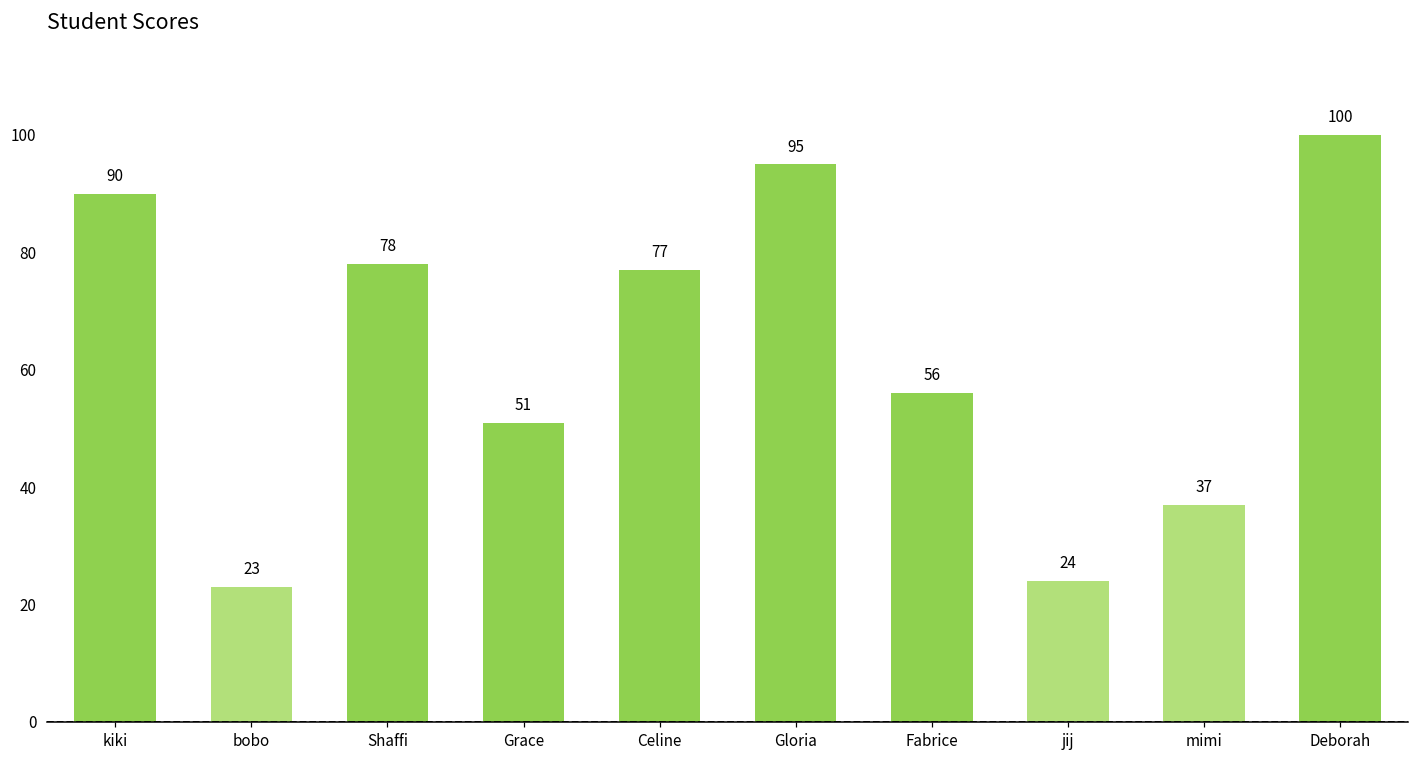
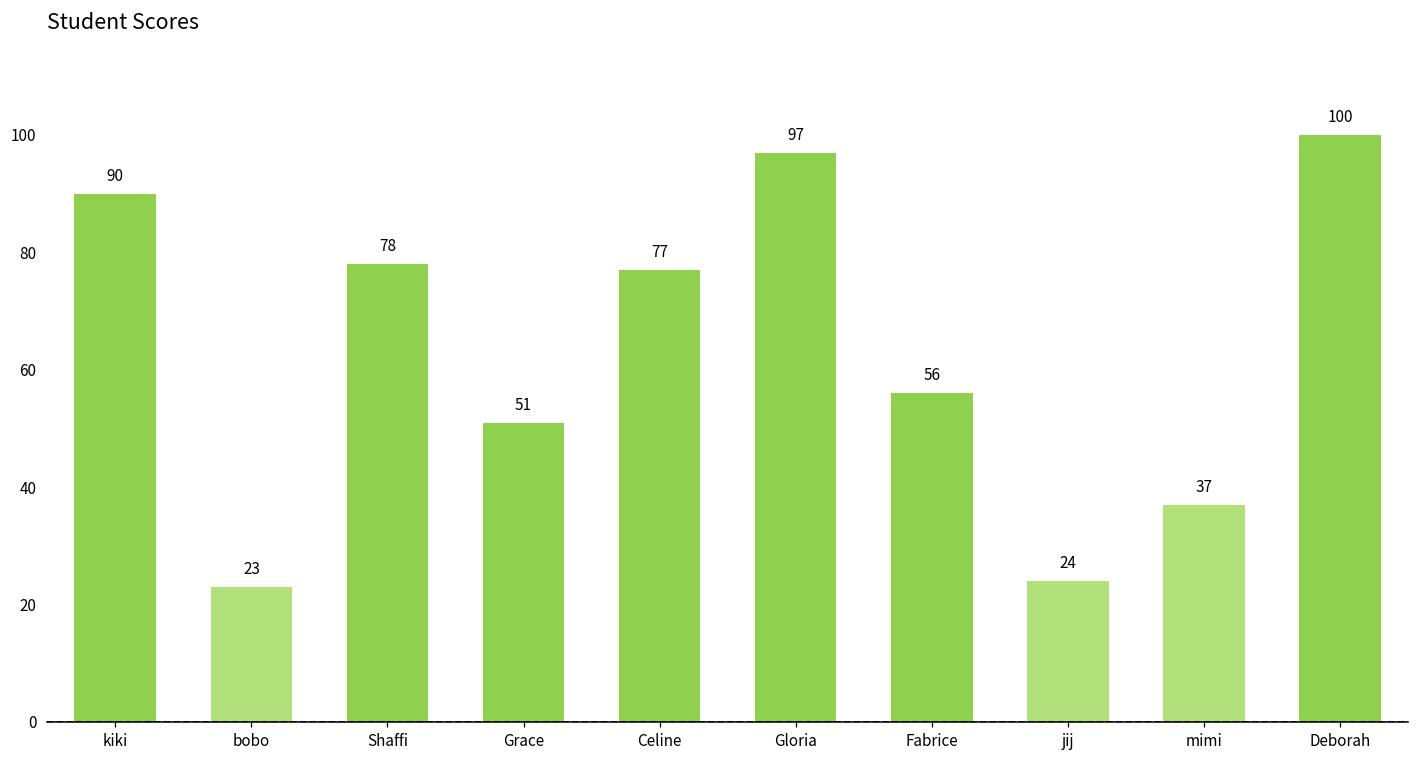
  {
    "kiki": 90,
    "bobo": 23,
    "Shaffi": 78,
    "Grace": 51,
    "Celine": 77,
-   "Gloria": 95,
+   "Gloria": 97,
    "Fabrice": 56,
    "jij": 24,
    "mimi": 37,
    "Deborah": 100
  }
